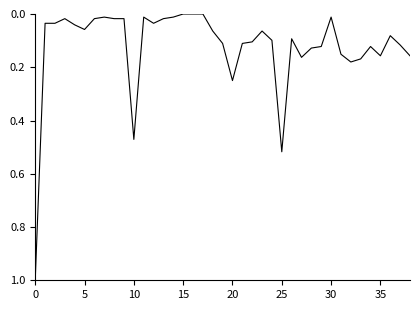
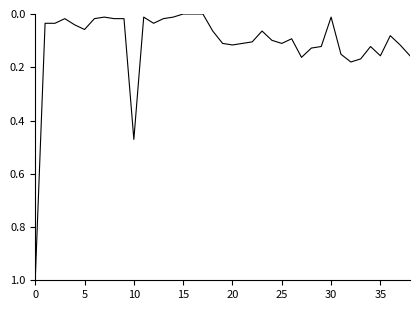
  {
    "0": 1.00,
    "5": 0.06,
    "10": 0.47,
    "15": 0.00,
-   "20": 0.25,
-   "25": 0.52,
+   "20": 0.12,
+   "25": 0.11,
    "30": 0.01,
    "35": 0.16
  }
